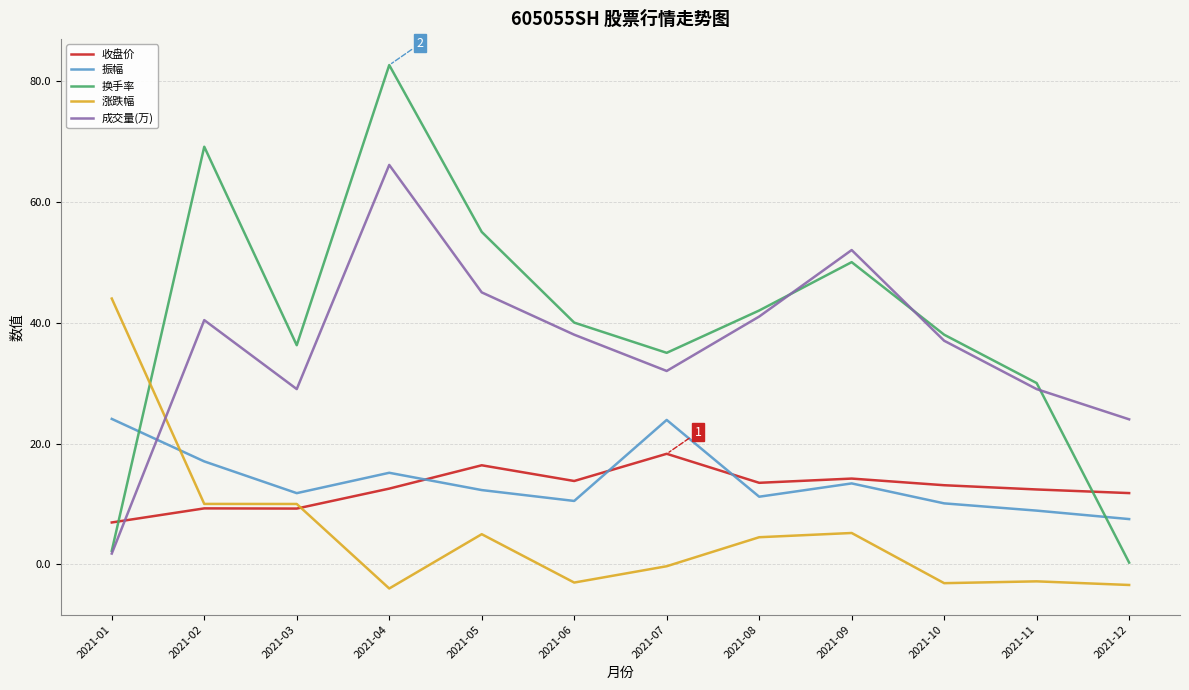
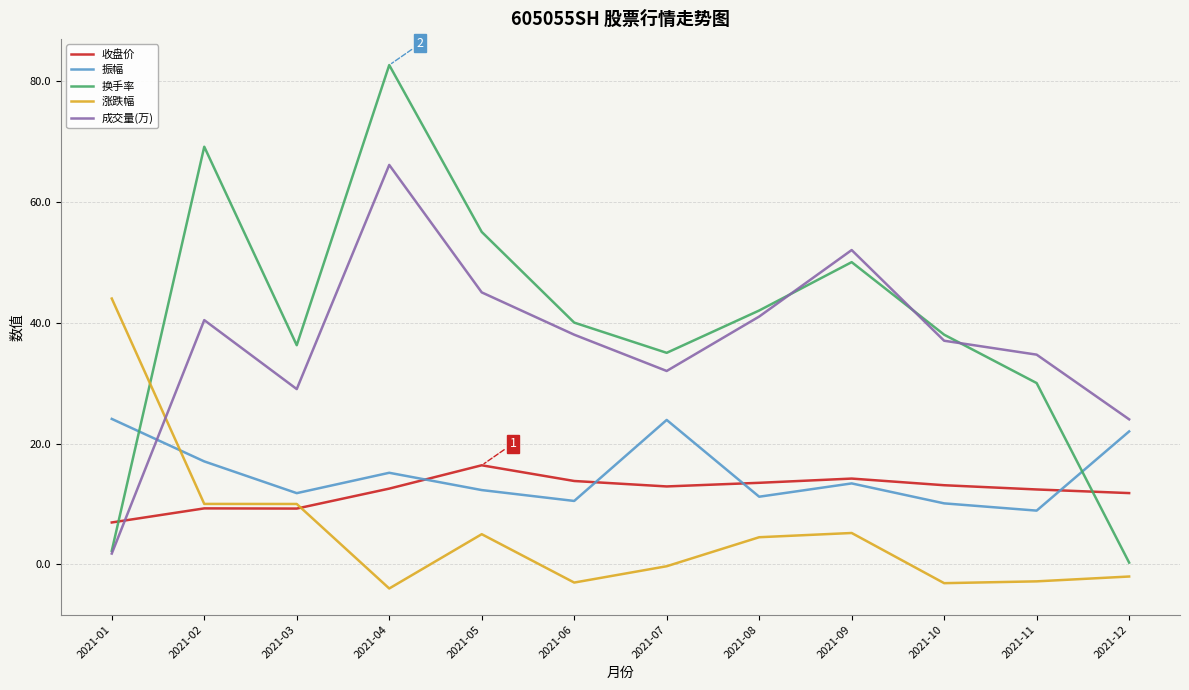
  {
    "收盘价": {
      "2021-01": 7,
      "2021-02": 9,
      "2021-03": 9,
      "2021-04": 13,
      "2021-05": 16,
      "2021-06": 14,
-     "2021-07": 18,
+     "2021-07": 13,
      "2021-08": 14,
      "2021-09": 14,
      "2021-10": 13,
      "2021-11": 12,
      "2021-12": 12
    },
    "振幅": {
      "2021-01": 24,
      "2021-02": 17,
      "2021-03": 12,
      "2021-04": 15,
      "2021-05": 12,
      "2021-06": 11,
      "2021-07": 24,
      "2021-08": 11,
      "2021-09": 13,
      "2021-10": 10,
      "2021-11": 9,
-     "2021-12": 8
+     "2021-12": 22
    },
    "换手率": {
      "2021-01": 2,
      "2021-02": 69,
      "2021-03": 36,
      "2021-04": 83,
      "2021-05": 55,
      "2021-06": 40,
      "2021-07": 35,
      "2021-08": 42,
      "2021-09": 50,
      "2021-10": 38,
      "2021-11": 30,
      "2021-12": 0
    },
    "涨跌幅": {
      "2021-01": 44,
      "2021-02": 10,
      "2021-03": 10,
      "2021-04": -4,
      "2021-05": 5,
      "2021-06": -3,
      "2021-07": 0,
      "2021-08": 5,
      "2021-09": 5,
      "2021-10": -3,
      "2021-11": -3,
-     "2021-12": -3
+     "2021-12": -2
    },
    "成交量(万)": {
      "2021-01": 2,
      "2021-02": 40,
      "2021-03": 29,
      "2021-04": 66,
      "2021-05": 45,
      "2021-06": 38,
      "2021-07": 32,
      "2021-08": 41,
      "2021-09": 52,
      "2021-10": 37,
-     "2021-11": 29,
+     "2021-11": 35,
      "2021-12": 24
    }
  }
